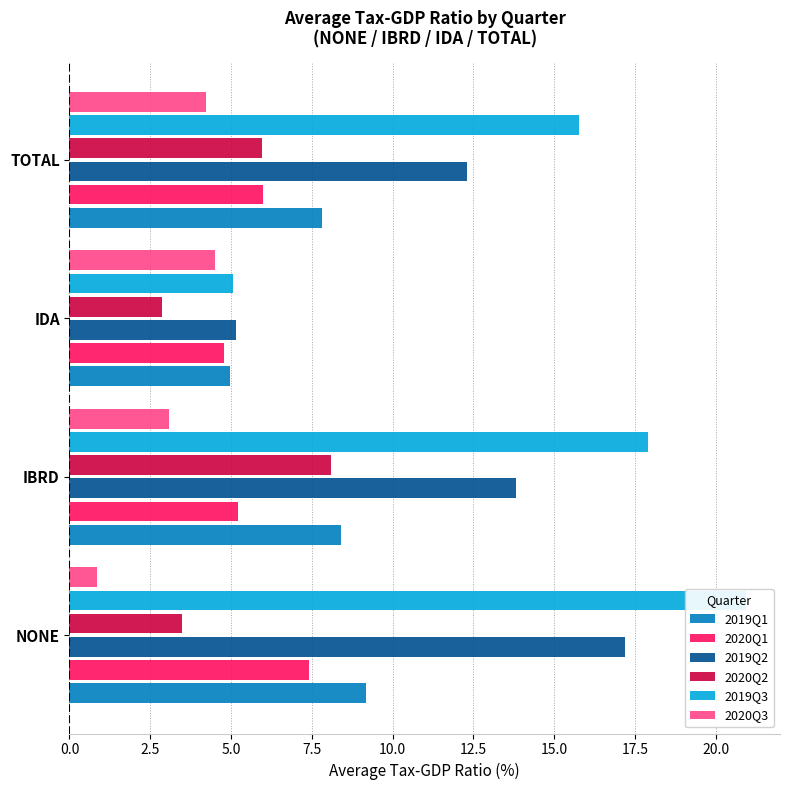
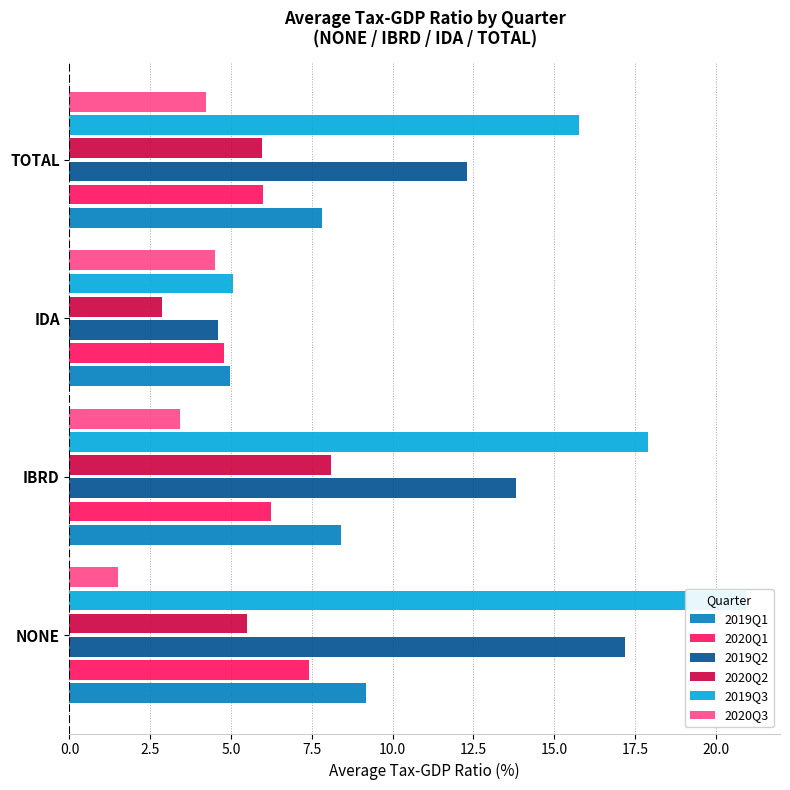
  {
    "2020Q1": {
      "TOTAL": 6.0,
      "IDA": 4.8,
-     "IBRD": 5.2,
+     "IBRD": 6.2,
      "NONE": 7.4
    },
    "2019Q2": {
      "TOTAL": 12.3,
-     "IDA": 5.1,
+     "IDA": 4.6,
      "IBRD": 13.8,
      "NONE": 17.2
    },
    "2020Q2": {
      "TOTAL": 5.9,
      "IDA": 2.9,
      "IBRD": 8.1,
-     "NONE": 3.5
+     "NONE": 5.5
    },
    "2020Q3": {
      "TOTAL": 4.2,
      "IDA": 4.5,
-     "IBRD": 3.1,
-     "NONE": 0.8
+     "IBRD": 3.4,
+     "NONE": 1.5
    }
  }
